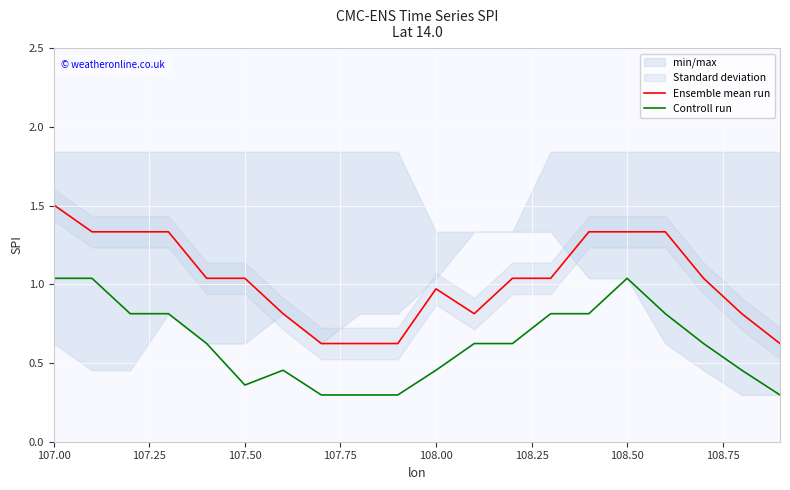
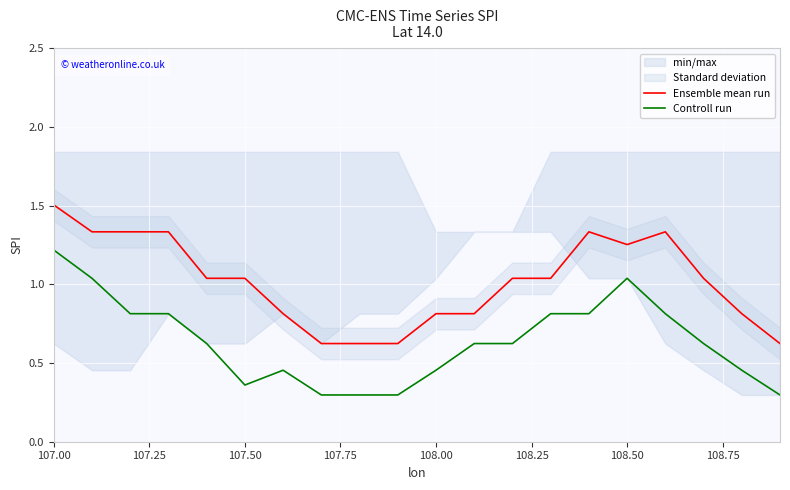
  {
    "Ensemble mean run": {
      "107.00": 1.50,
      "107.50": 1.04,
-     "108.00": 0.97,
-     "108.50": 1.33
+     "108.00": 0.81,
+     "108.50": 1.25
    },
    "Controll run": {
-     "107.00": 1.04,
+     "107.00": 1.22,
      "107.50": 0.36,
      "108.00": 0.45,
      "108.50": 1.04
    }
  }
